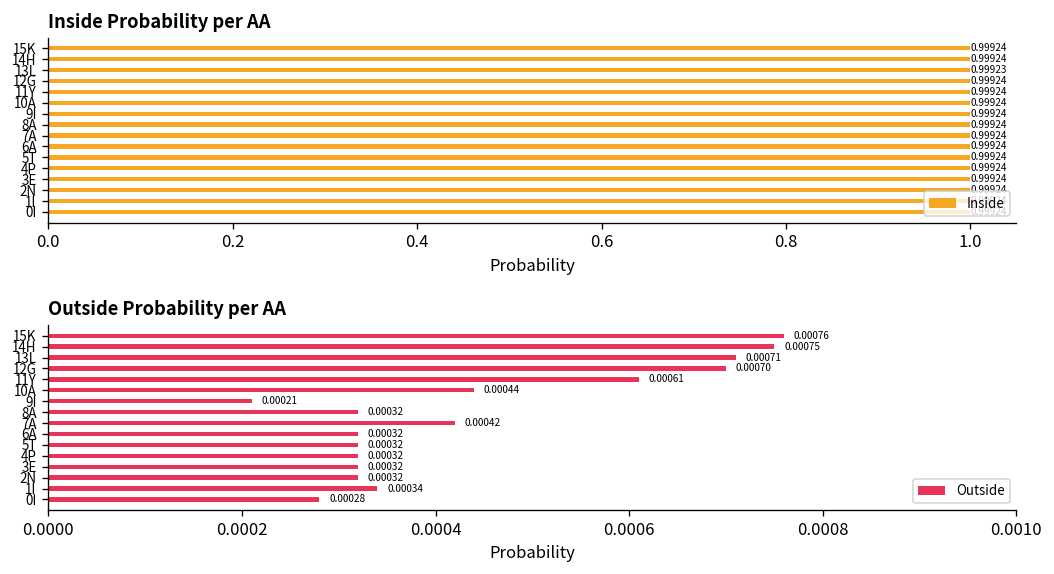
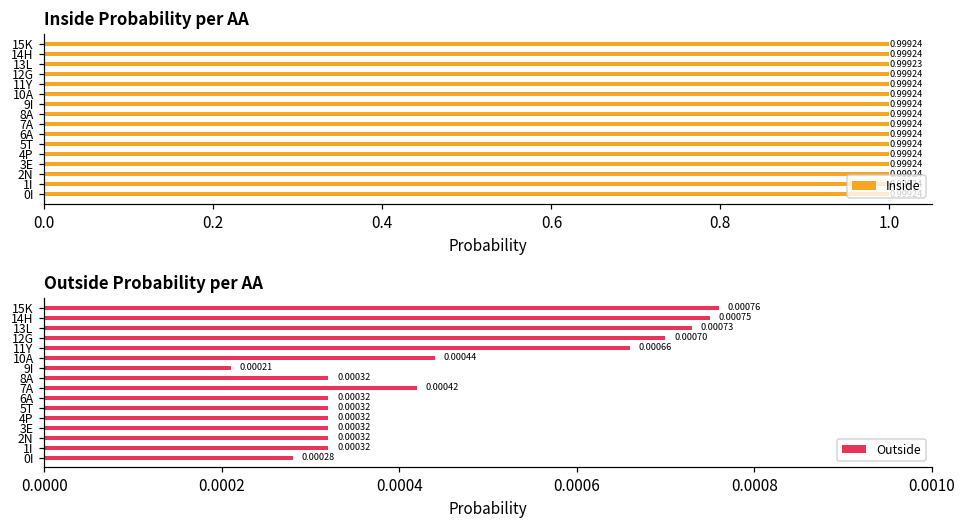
  {
    "Inside Probability per AA": {
      "15K": 0.99924,
      "14H": 0.99924,
      "13L": 0.99923,
      "12G": 0.99924,
      "11Y": 0.99924,
      "10A": 0.99924,
      "9I": 0.99924,
      "8A": 0.99924,
      "7A": 0.99924,
      "6A": 0.99924,
      "5T": 0.99924,
      "4P": 0.99924,
      "3E": 0.99924
    },
    "Outside Probability per AA": {
      "15K": 0.00076,
      "14H": 0.00075,
-     "13L": 0.00071,
+     "13L": 0.00073,
      "12G": 0.00070,
-     "11Y": 0.00061,
+     "11Y": 0.00066,
      "10A": 0.00044,
      "9I": 0.00021,
      "8A": 0.00032,
      "7A": 0.00042,
      "6A": 0.00032,
      "5T": 0.00032,
      "4P": 0.00032,
      "3E": 0.00032,
      "2N": 0.00032,
-     "1I": 0.00034,
+     "1I": 0.00032,
      "0I": 0.00028
    }
  }
